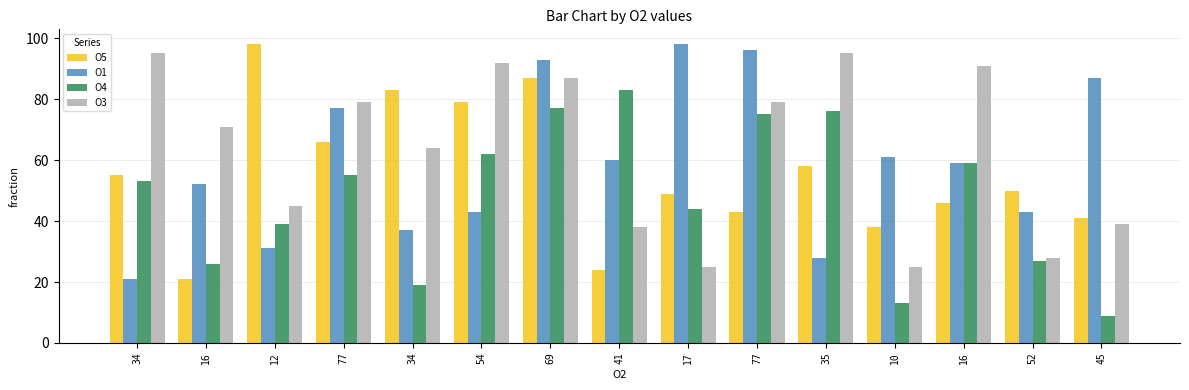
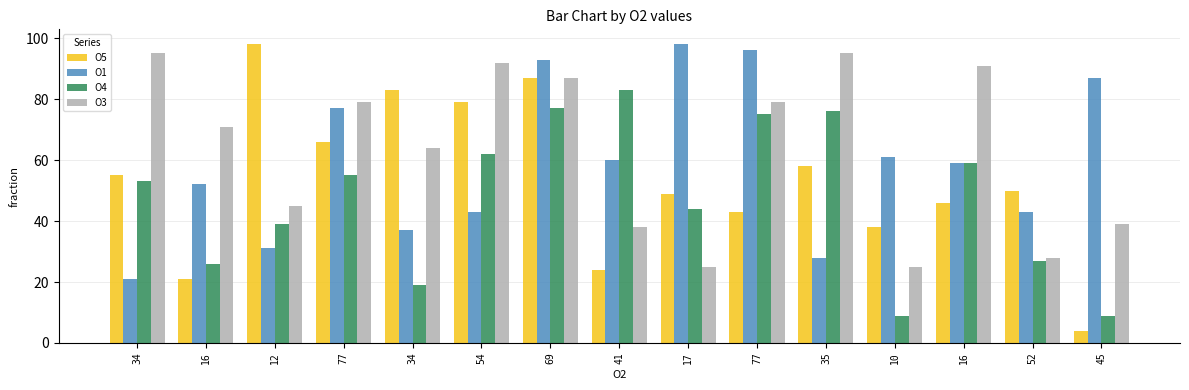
  {
    "O5": {
      "12": 98,
      "54": 79,
      "69": 87,
      "41": 24,
      "17": 49,
      "35": 58,
      "10": 38,
      "52": 50,
-     "45": 41
+     "45": 4
    },
    "O1": {
      "12": 31,
      "54": 43,
      "69": 93,
      "41": 60,
      "17": 98,
      "35": 28,
      "10": 61,
      "52": 43,
      "45": 87
    },
    "O4": {
      "12": 39,
      "54": 62,
      "69": 77,
      "41": 83,
      "17": 44,
      "35": 76,
-     "10": 13,
+     "10": 9,
      "52": 27,
      "45": 9
    },
    "O3": {
      "12": 45,
      "54": 92,
      "69": 87,
      "41": 38,
      "17": 25,
      "35": 95,
      "10": 25,
      "52": 28,
      "45": 39
    }
  }
